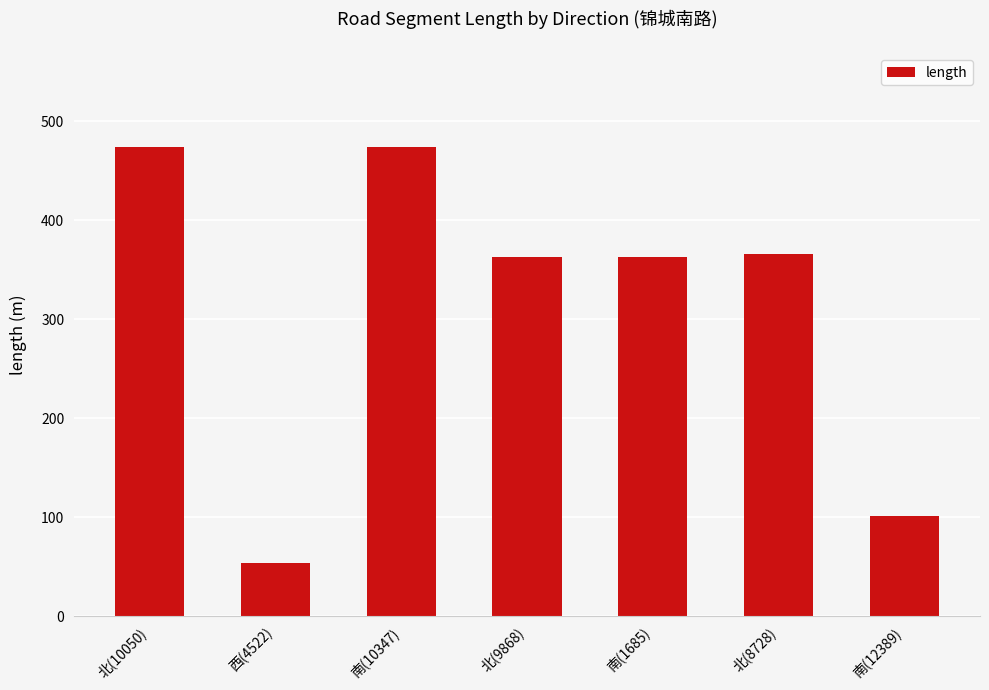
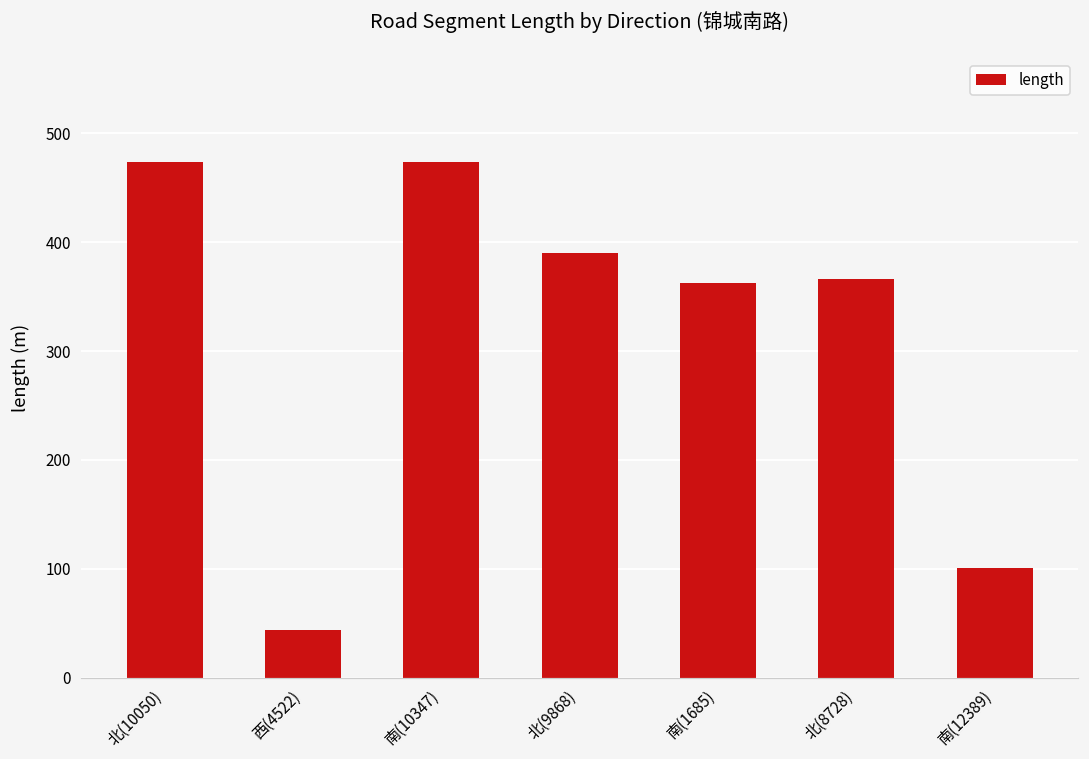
  {
    "北(10050)": 470,
-   "西(4522)": 50,
+   "西(4522)": 40,
    "南(10347)": 470,
-   "北(9868)": 360,
+   "北(9868)": 390,
    "南(1685)": 360,
    "北(8728)": 370,
    "南(12389)": 100
  }
